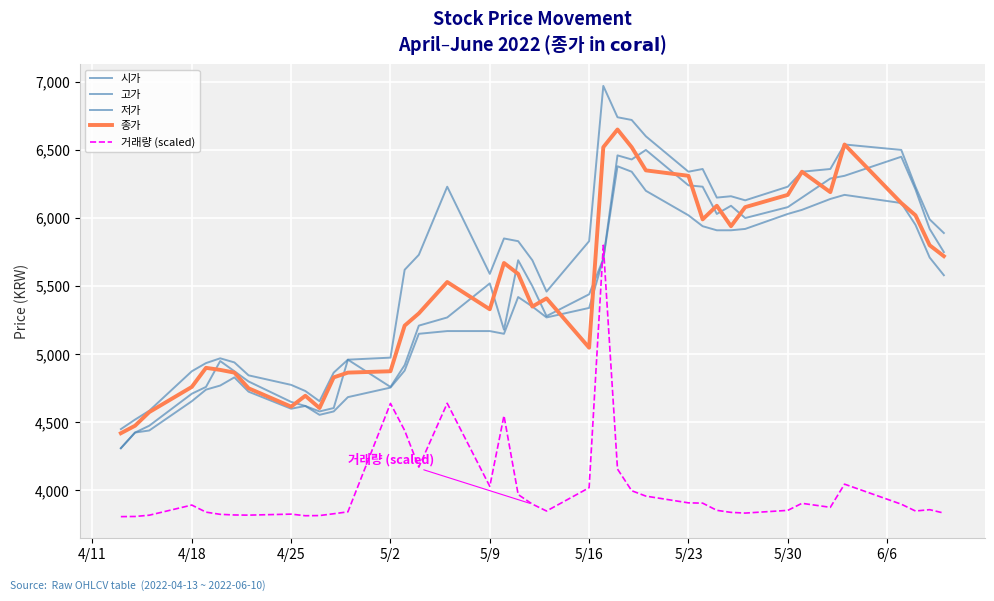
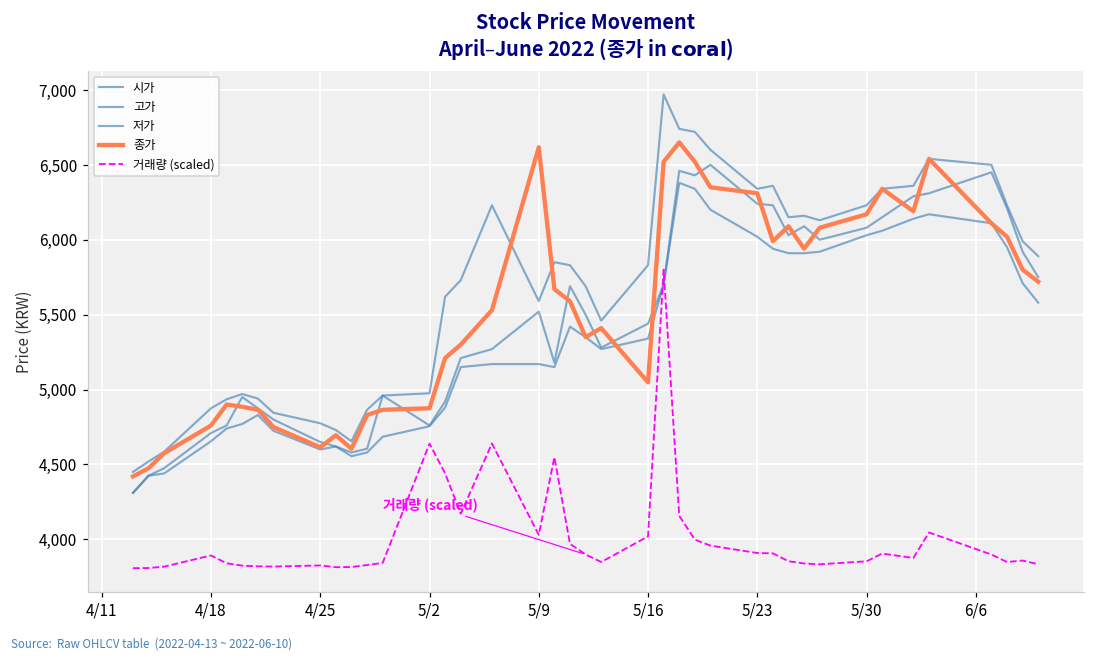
  {
    "종가": {
      "4/18": "4,760",
      "5/2": "4,880",
-     "5/9": "5,330",
+     "5/9": "6,620",
      "5/16": "5,050",
      "5/23": "6,310",
      "5/30": "6,170"
    },
    "거래량 (scaled)": {
      "4/18": "3,890",
      "4/25": "3,830",
      "5/2": "4,640",
      "5/9": "4,030",
      "5/16": "4,020",
      "5/23": "3,910",
      "5/30": "3,850"
    }
  }
